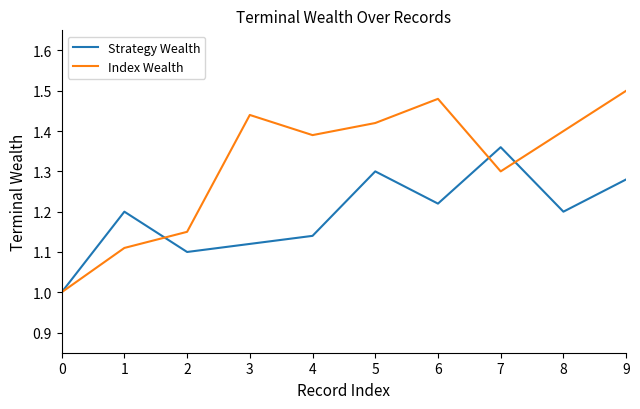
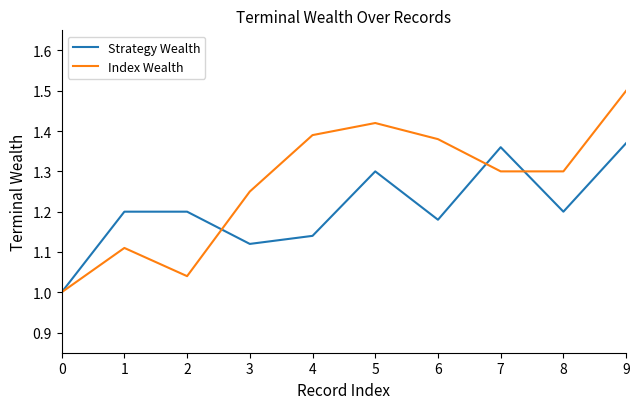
  {
    "Strategy Wealth": {
      "1": 1.20,
-     "2": 1.1,
+     "2": 1.2,
      "3": 1.12,
      "4": 1.14,
      "5": 1.30,
-     "6": 1.22,
+     "6": 1.18,
      "7": 1.36,
      "8": 1.20,
-     "9": 1.28
+     "9": 1.37
    },
    "Index Wealth": {
      "1": 1.11,
-     "2": 1.15,
-     "3": 1.44,
+     "2": 1.04,
+     "3": 1.25,
      "4": 1.39,
      "5": 1.42,
-     "6": 1.48,
+     "6": 1.38,
      "7": 1.30,
-     "8": 1.4,
+     "8": 1.3,
      "9": 1.50
    }
  }
